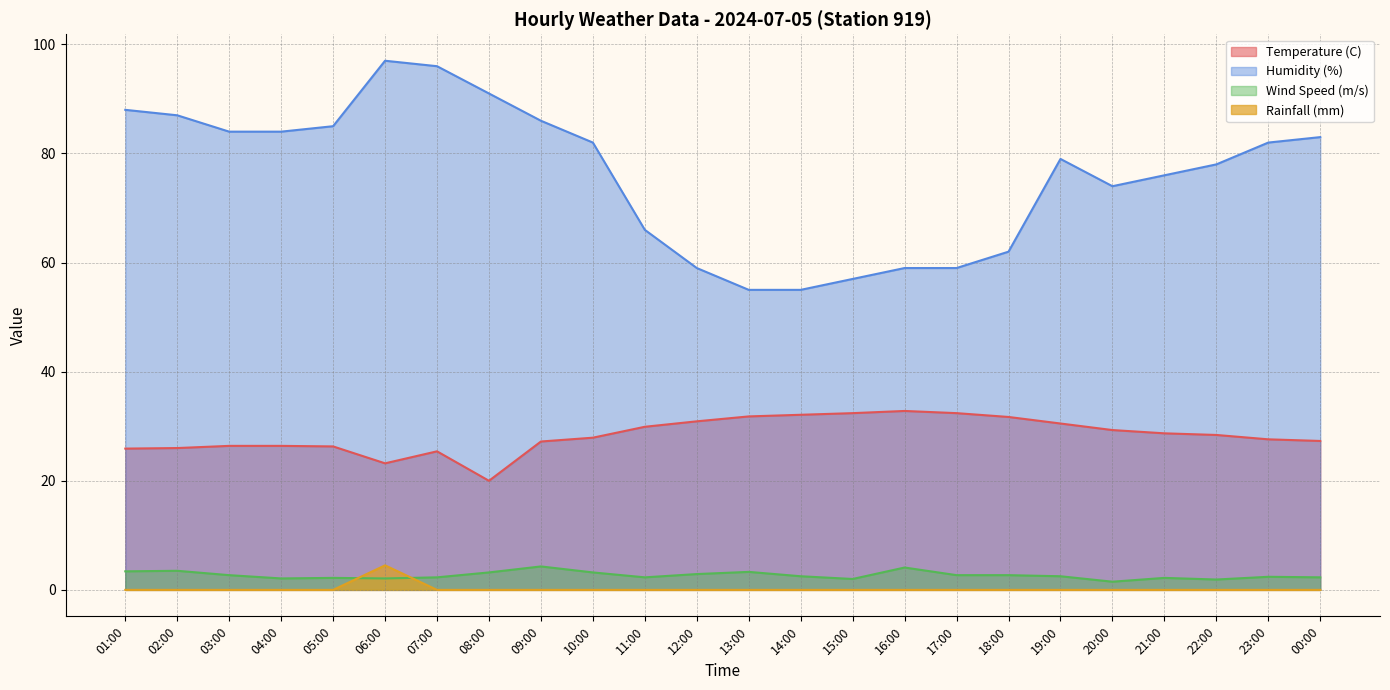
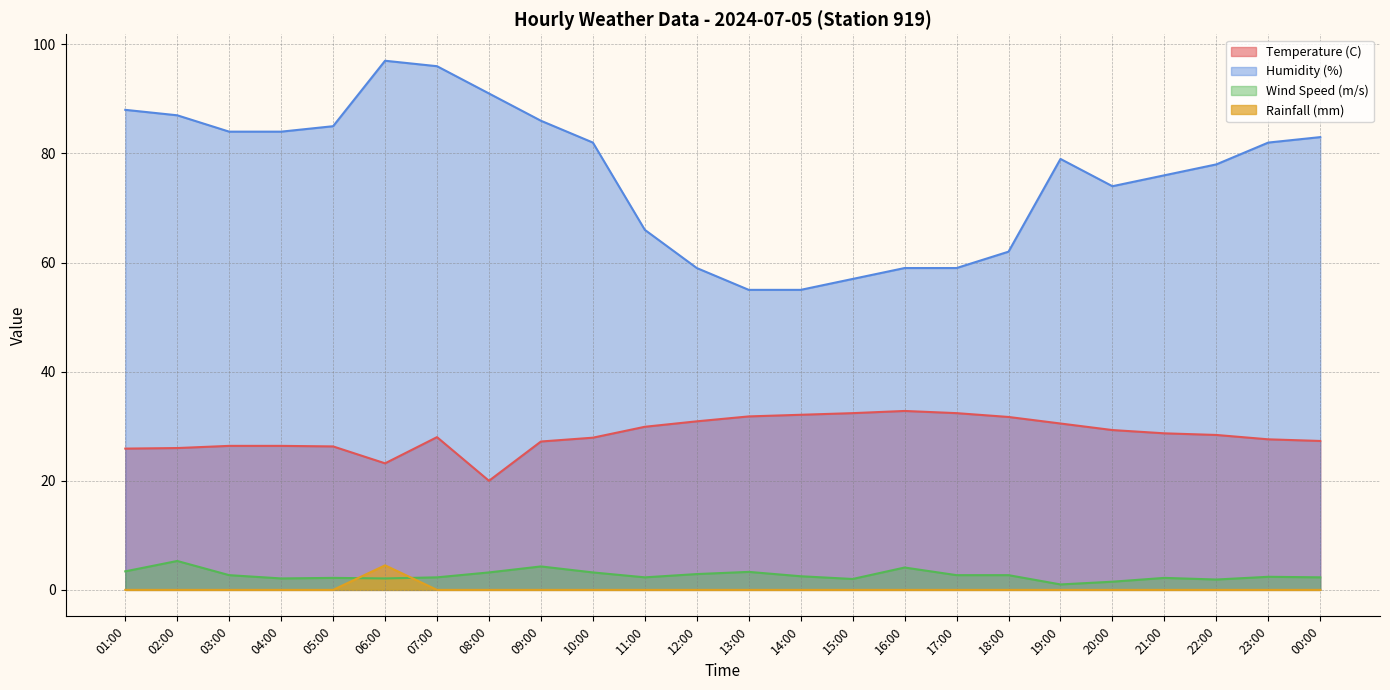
  {
    "Temperature (C)": {
      "01:00": 26,
      "02:00": 26,
      "03:00": 26,
      "04:00": 26,
      "05:00": 26,
      "06:00": 23,
-     "07:00": 25,
+     "07:00": 28,
      "08:00": 20,
      "09:00": 27,
      "10:00": 28,
      "11:00": 30,
      "12:00": 31,
      "13:00": 32,
      "14:00": 32,
      "15:00": 32,
      "16:00": 33,
      "17:00": 32,
      "18:00": 32,
      "19:00": 31,
      "20:00": 29,
      "21:00": 29,
      "22:00": 28,
      "23:00": 28,
      "00:00": 27
    },
    "Humidity (%)": {
      "01:00": 88,
      "02:00": 87,
      "03:00": 84,
      "04:00": 84,
      "05:00": 85,
      "06:00": 97,
      "07:00": 96,
      "08:00": 91,
      "09:00": 86,
      "10:00": 82,
      "11:00": 66,
      "12:00": 59,
      "13:00": 55,
      "14:00": 55,
      "15:00": 57,
      "16:00": 59,
      "17:00": 59,
      "18:00": 62,
      "19:00": 79,
      "20:00": 74,
      "21:00": 76,
      "22:00": 78,
      "23:00": 82,
      "00:00": 83
    },
    "Wind Speed (m/s)": {
      "01:00": 3,
-     "02:00": 4,
+     "02:00": 5,
      "03:00": 3,
      "04:00": 2,
      "05:00": 2,
      "06:00": 2,
      "07:00": 2,
      "08:00": 3,
      "09:00": 4,
      "10:00": 3,
      "11:00": 2,
      "12:00": 3,
      "13:00": 3,
      "14:00": 3,
      "15:00": 2,
      "16:00": 4,
      "17:00": 3,
      "18:00": 3,
-     "19:00": 3,
+     "19:00": 1,
      "20:00": 2,
      "21:00": 2,
      "22:00": 2,
      "23:00": 2,
      "00:00": 2
    },
    "Rainfall (mm)": {
      "01:00": 0,
      "02:00": 0,
      "03:00": 0,
      "04:00": 0,
      "05:00": 0,
      "06:00": 5,
      "07:00": 0,
      "08:00": 0,
      "09:00": 0,
      "10:00": 0,
      "11:00": 0,
      "12:00": 0,
      "13:00": 0,
      "14:00": 0,
      "15:00": 0,
      "16:00": 0,
      "17:00": 0,
      "18:00": 0,
      "19:00": 0,
      "20:00": 0,
      "21:00": 0,
      "22:00": 0,
      "23:00": 0,
      "00:00": 0
    }
  }
